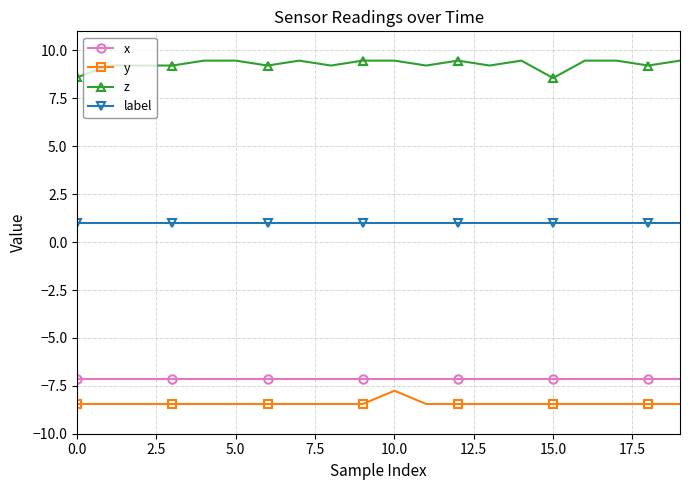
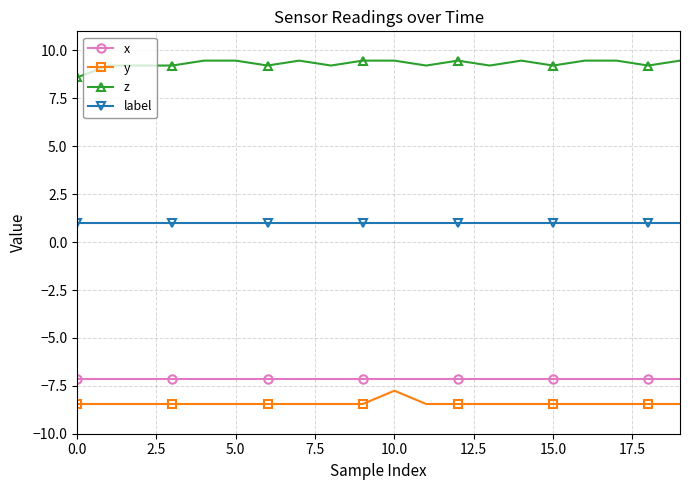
  {
    "x": {
      "0.0": -7.2,
      "5.0": -7.2,
      "10.0": -7.2,
      "15.0": -7.2
    },
    "y": {
      "0.0": -8.4,
      "5.0": -8.4,
      "10.0": -7.8,
      "15.0": -8.4
    },
    "z": {
      "0.0": 8.6,
      "5.0": 9.5,
      "10.0": 9.5,
-     "15.0": 8.6
+     "15.0": 9.2
    },
    "label": {
      "0.0": 1.0,
      "5.0": 1.0,
      "10.0": 1.0,
      "15.0": 1.0
    }
  }
